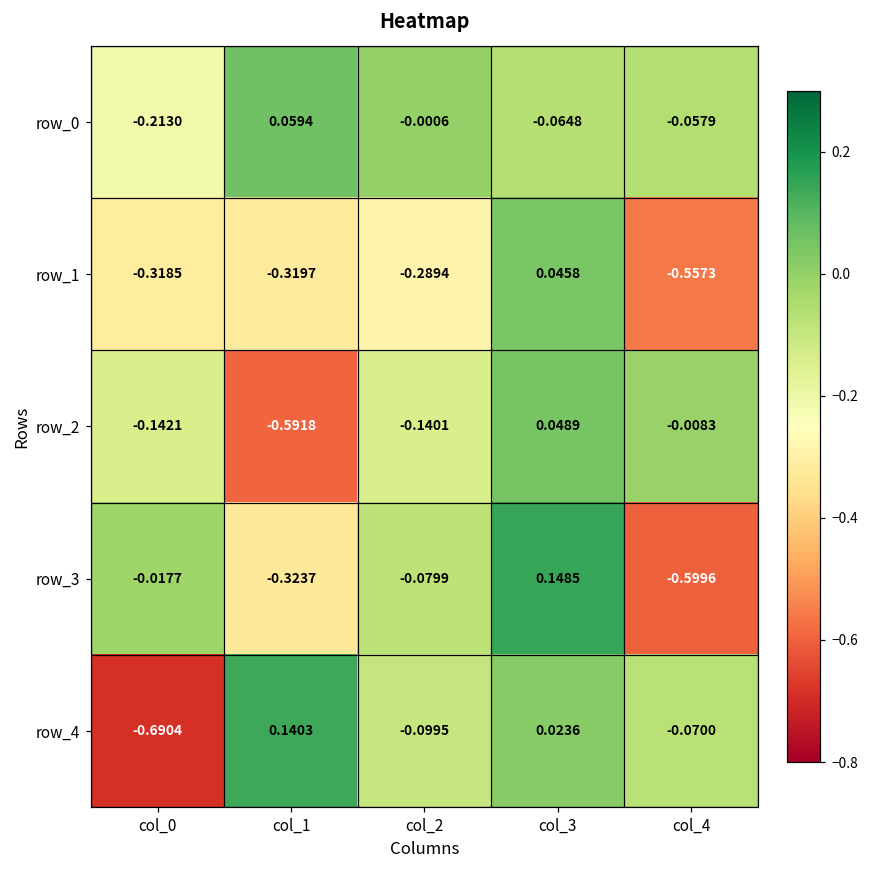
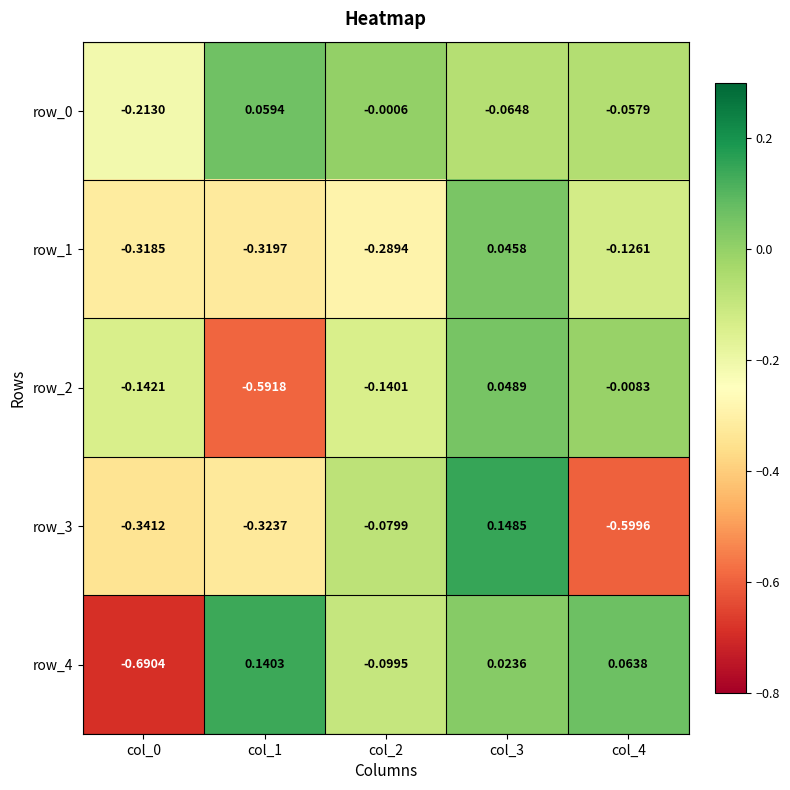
  {
    "row_0": {
      "col_0": -0.2130,
      "col_1": 0.0594,
      "col_2": -0.0006,
      "col_3": -0.0648,
      "col_4": -0.0579
    },
    "row_1": {
      "col_0": -0.3185,
      "col_1": -0.3197,
      "col_2": -0.2894,
      "col_3": 0.0458,
-     "col_4": -0.5573
+     "col_4": -0.1261
    },
    "row_2": {
      "col_0": -0.1421,
      "col_1": -0.5918,
      "col_2": -0.1401,
      "col_3": 0.0489,
      "col_4": -0.0083
    },
    "row_3": {
-     "col_0": -0.0177,
+     "col_0": -0.3412,
      "col_1": -0.3237,
      "col_2": -0.0799,
      "col_3": 0.1485,
      "col_4": -0.5996
    },
    "row_4": {
      "col_0": -0.6904,
      "col_1": 0.1403,
      "col_2": -0.0995,
      "col_3": 0.0236,
-     "col_4": -0.0700
+     "col_4": 0.0638
    }
  }
